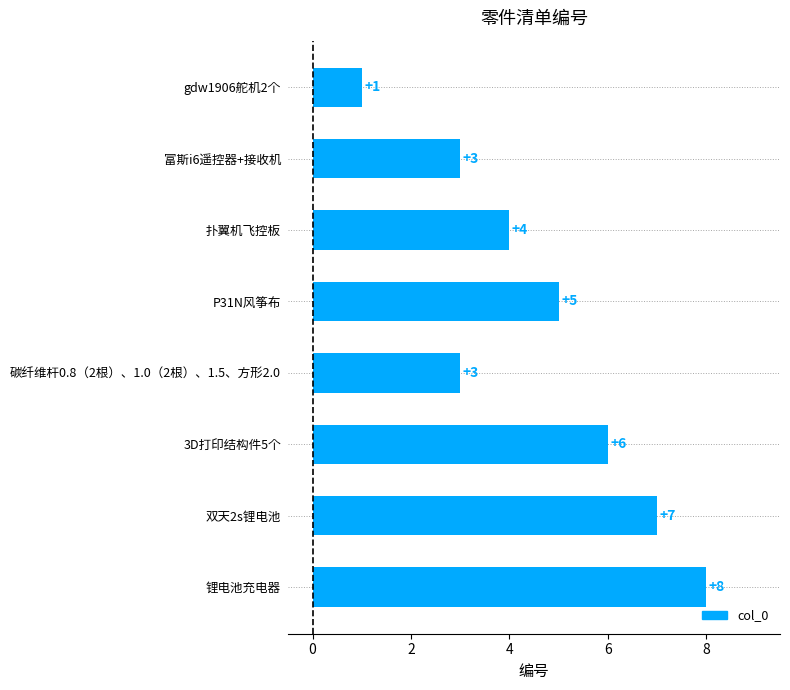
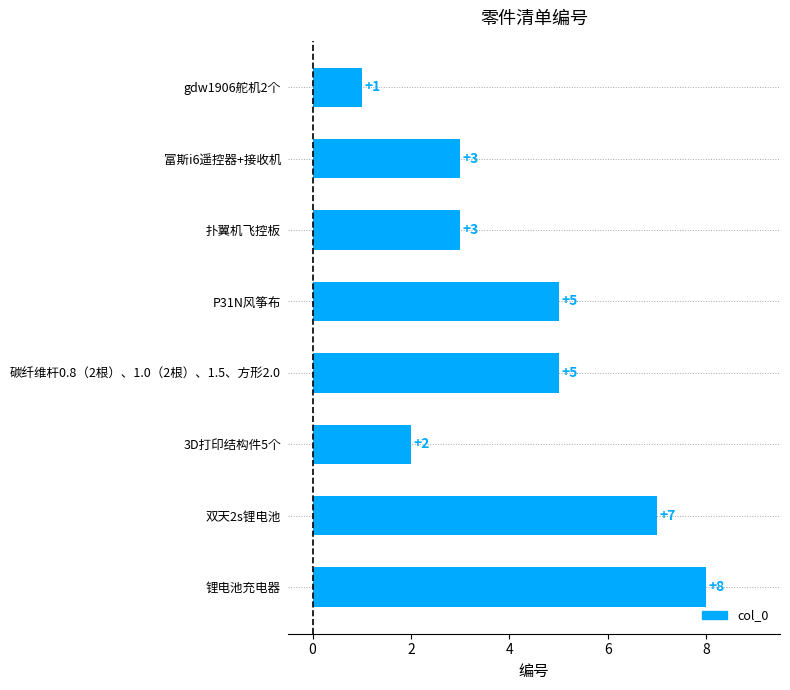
  {
    "gdw1906舵机2个": "+1",
    "富斯i6遥控器+接收机": "+3",
-   "扑翼机飞控板": "+4",
+   "扑翼机飞控板": "+3",
    "P31N风筝布": "+5",
-   "碳纤维杆0.8（2根）、1.0（2根）、1.5、方形2.0": "+3",
-   "3D打印结构件5个": "+6",
+   "碳纤维杆0.8（2根）、1.0（2根）、1.5、方形2.0": "+5",
+   "3D打印结构件5个": "+2",
    "双天2s锂电池": "+7",
    "锂电池充电器": "+8"
  }
